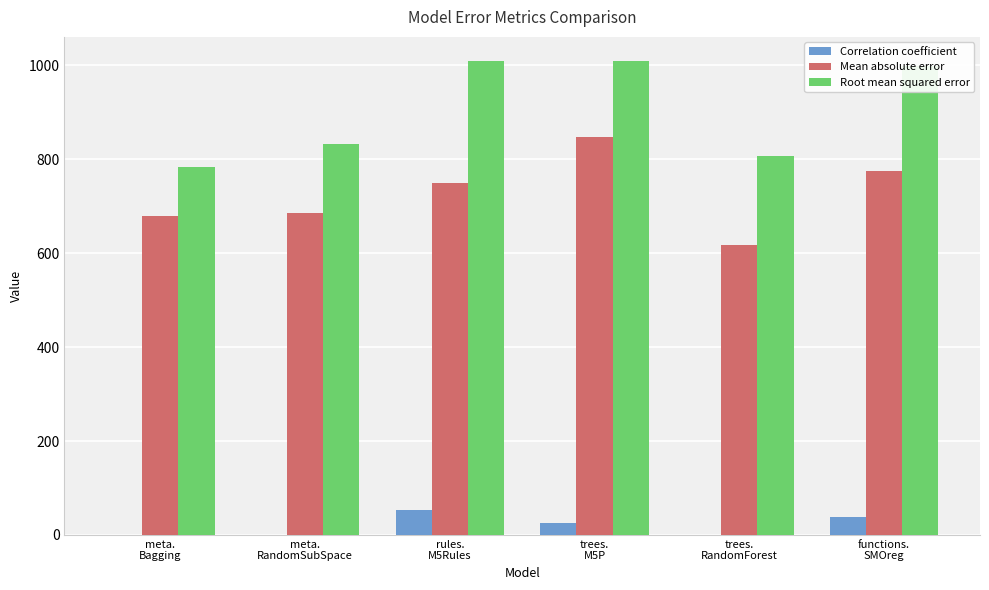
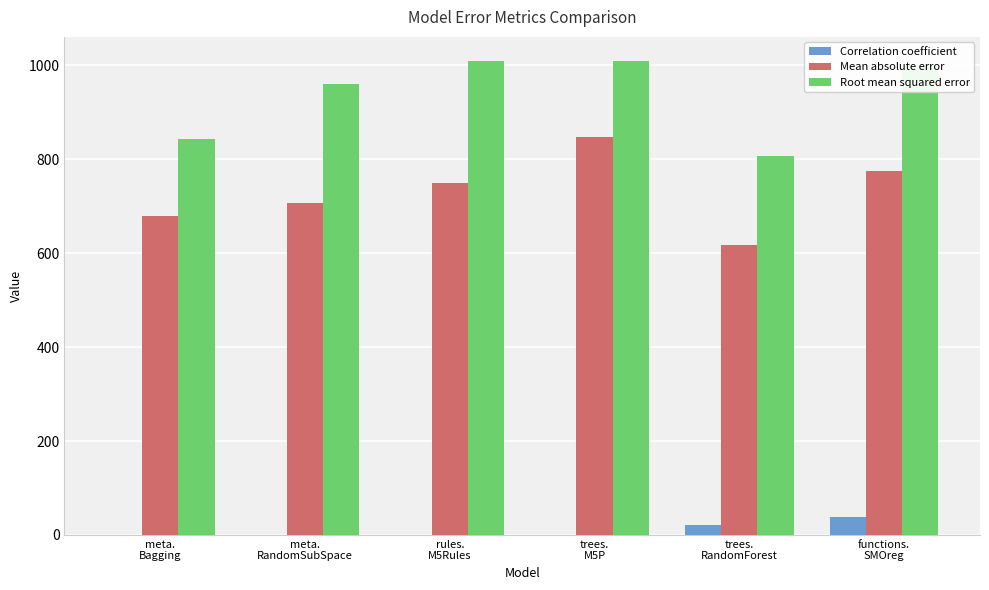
  {
    "Correlation coefficient": {
-     "rules. M5Rules": 50,
-     "trees. M5P": 20,
-     "trees. RandomForest": 0,
+     "rules. M5Rules": 0,
+     "trees. M5P": 0,
+     "trees. RandomForest": 20,
      "functions. SMOreg": 40
    },
    "Mean absolute error": {
      "meta. Bagging": 680,
-     "meta. RandomSubSpace": 690,
+     "meta. RandomSubSpace": 710,
      "rules. M5Rules": 750,
      "trees. M5P": 850,
      "trees. RandomForest": 620,
      "functions. SMOreg": 770
    },
    "Root mean squared error": {
-     "meta. Bagging": 780,
-     "meta. RandomSubSpace": 830,
+     "meta. Bagging": 840,
+     "meta. RandomSubSpace": 960,
      "rules. M5Rules": 1010,
      "trees. M5P": 1010,
      "trees. RandomForest": 810
    }
  }
